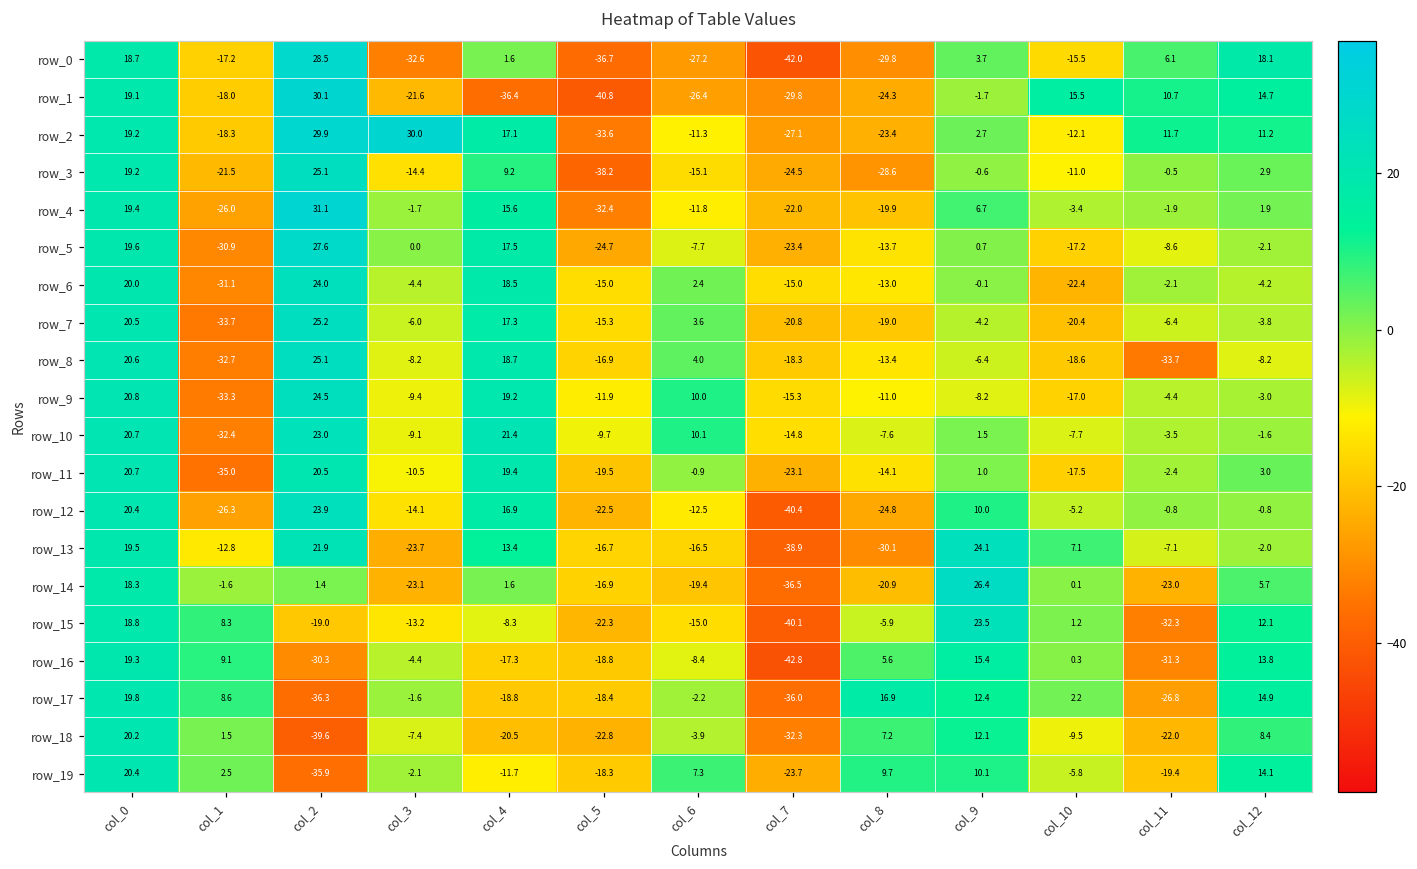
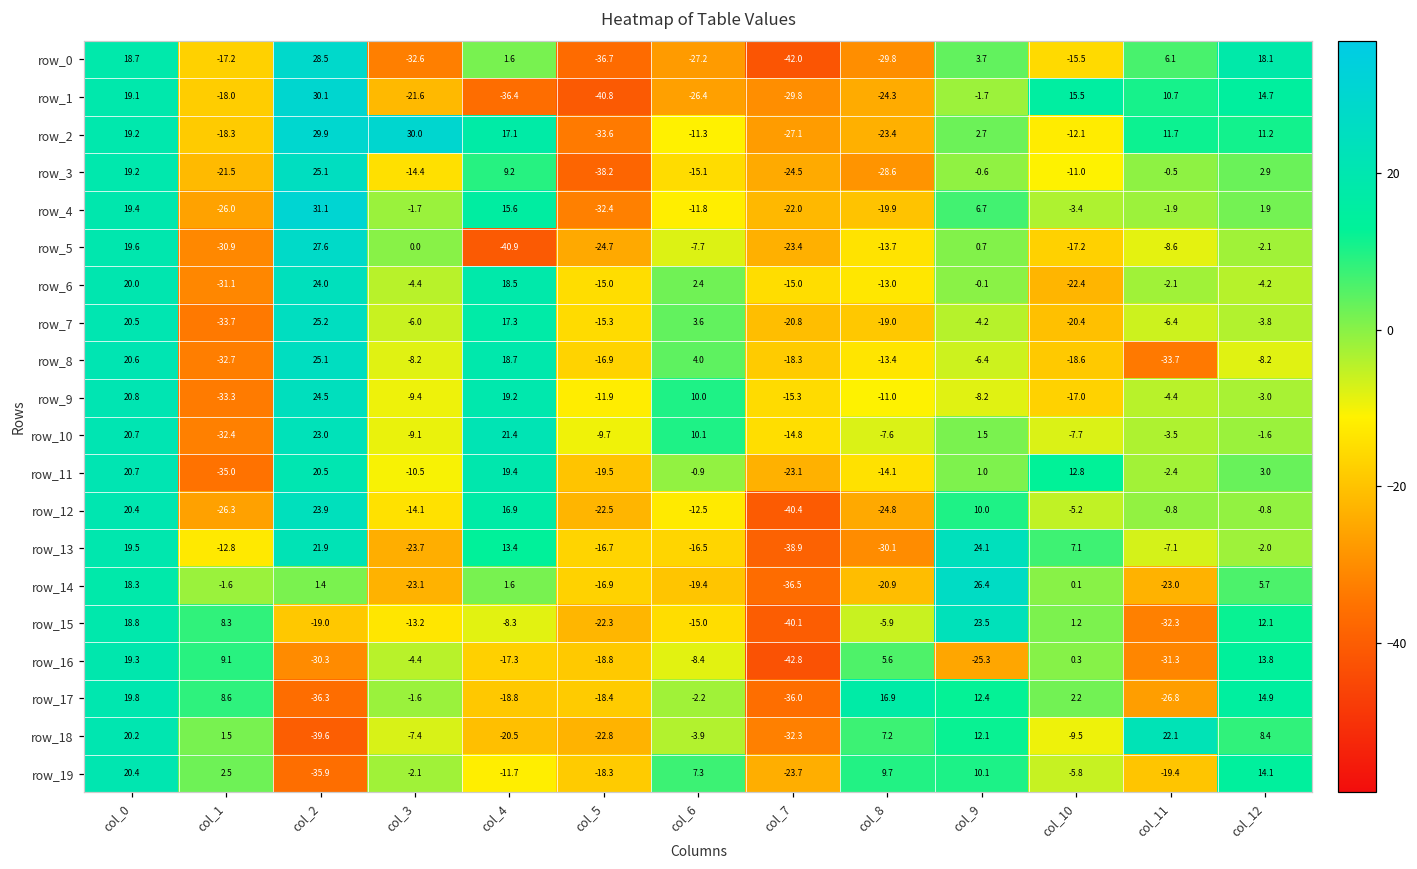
  {
    "row_5": {
      "col_0": 19.6,
      "col_1": -30.9,
      "col_2": 27.6,
      "col_3": 0.0,
-     "col_4": 17.5,
+     "col_4": -40.9,
      "col_5": -24.7,
      "col_6": -7.7,
      "col_7": -23.4,
      "col_8": -13.7,
      "col_9": 0.7,
      "col_10": -17.2,
      "col_11": -8.6,
      "col_12": -2.1
    },
    "row_11": {
      "col_0": 20.7,
      "col_1": -35.0,
      "col_2": 20.5,
      "col_3": -10.5,
      "col_4": 19.4,
      "col_5": -19.5,
      "col_6": -0.9,
      "col_7": -23.1,
      "col_8": -14.1,
      "col_9": 1.0,
-     "col_10": -17.5,
+     "col_10": 12.8,
      "col_11": -2.4,
      "col_12": 3.0
    },
    "row_16": {
      "col_0": 19.3,
      "col_1": 9.1,
      "col_2": -30.3,
      "col_3": -4.4,
      "col_4": -17.3,
      "col_5": -18.8,
      "col_6": -8.4,
      "col_7": -42.8,
      "col_8": 5.6,
-     "col_9": 15.4,
+     "col_9": -25.3,
      "col_10": 0.3,
      "col_11": -31.3,
      "col_12": 13.8
    },
    "row_18": {
      "col_0": 20.2,
      "col_1": 1.5,
      "col_2": -39.6,
      "col_3": -7.4,
      "col_4": -20.5,
      "col_5": -22.8,
      "col_6": -3.9,
      "col_7": -32.3,
      "col_8": 7.2,
      "col_9": 12.1,
      "col_10": -9.5,
-     "col_11": -22.0,
+     "col_11": 22.1,
      "col_12": 8.4
    }
  }
